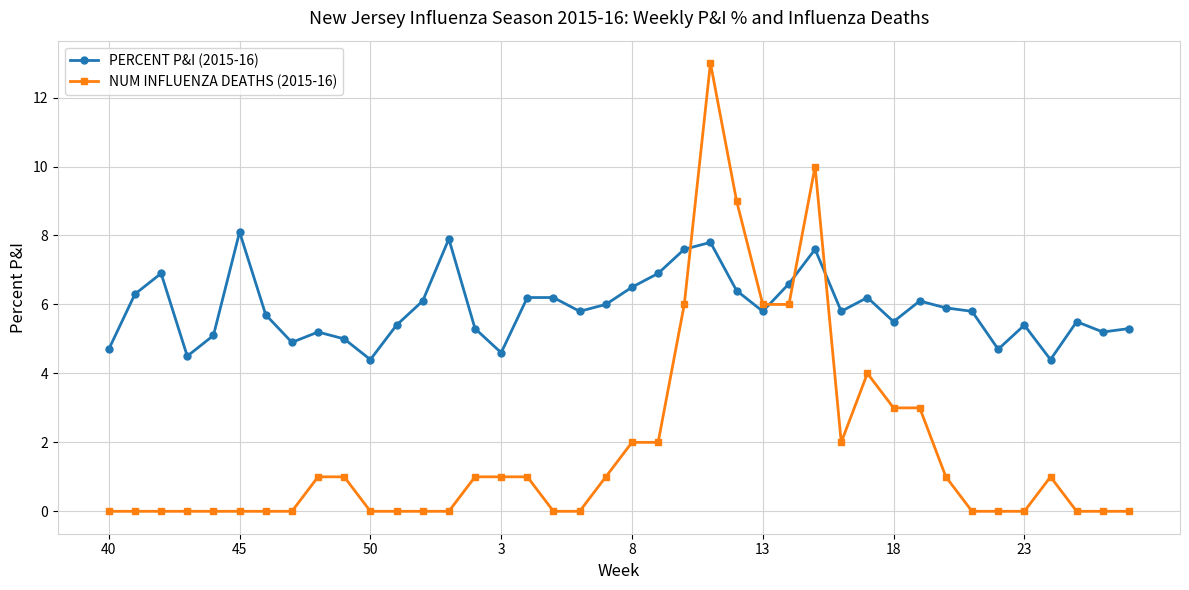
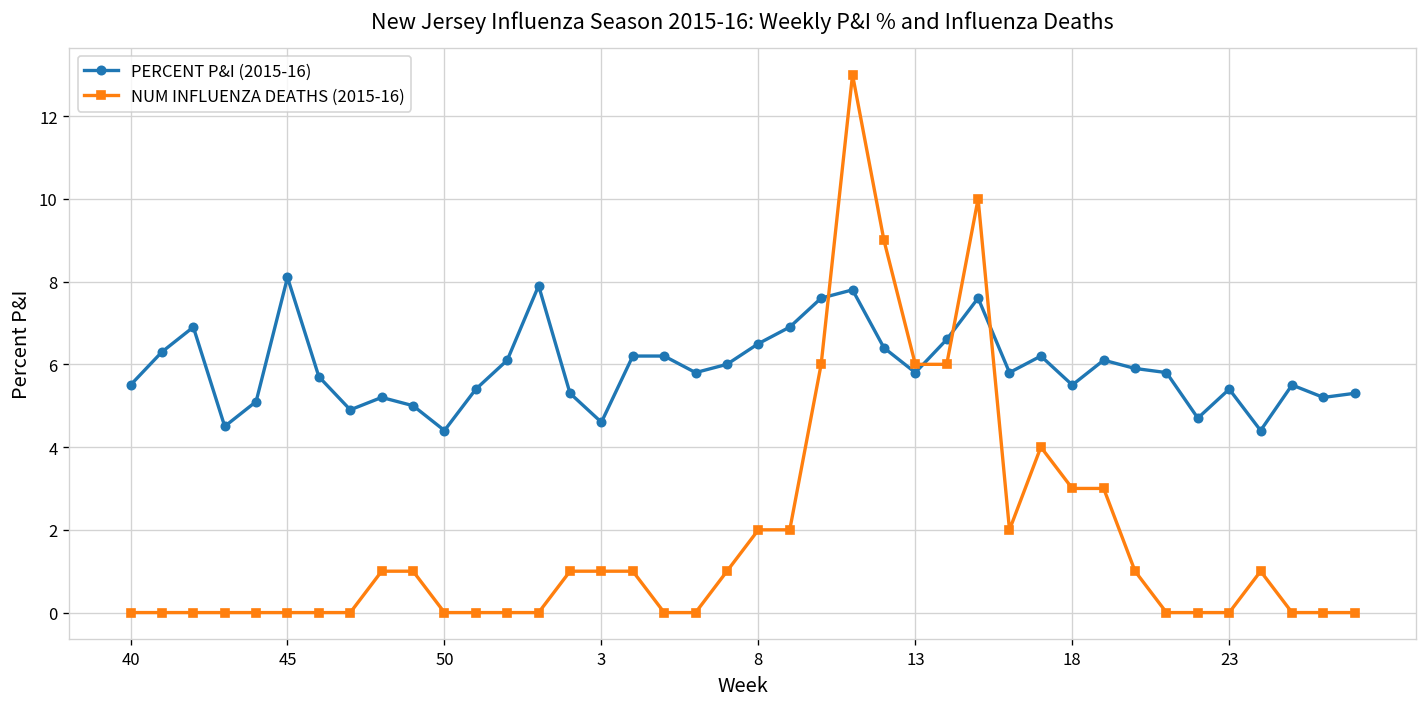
  {
    "PERCENT P&I (2015-16)": {
-     "40": 4.7,
+     "40": 5.5,
      "45": 8.1,
      "50": 4.4
    },
    "NUM INFLUENZA DEATHS (2015-16)": {
      "40": 0.0,
      "45": 0.0,
      "50": 0.0
    }
  }
